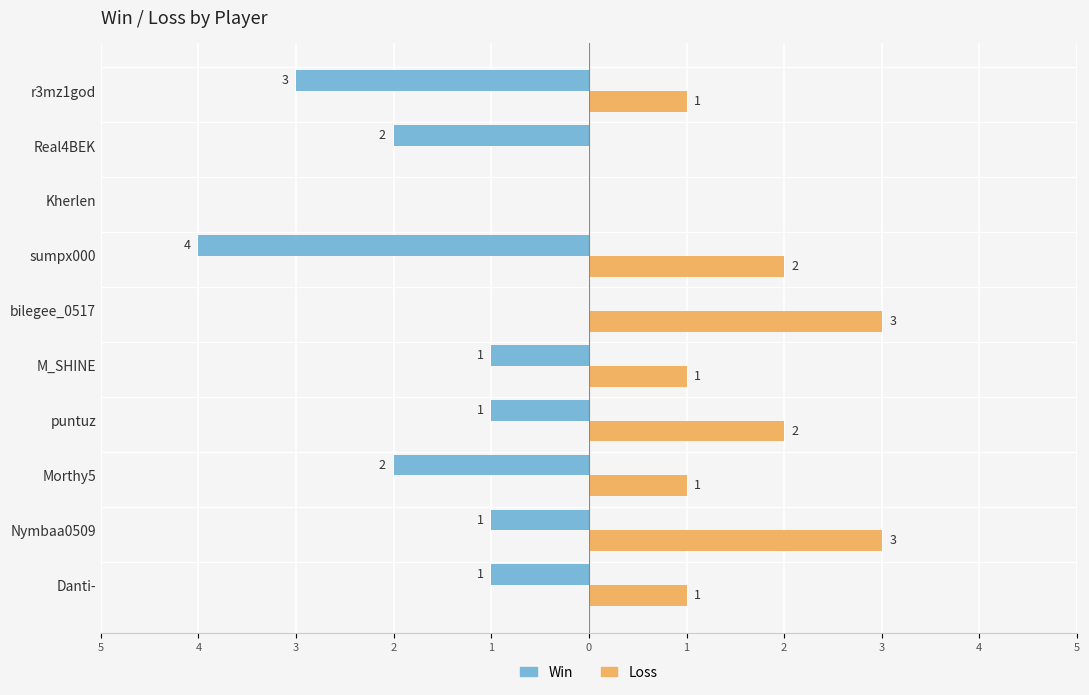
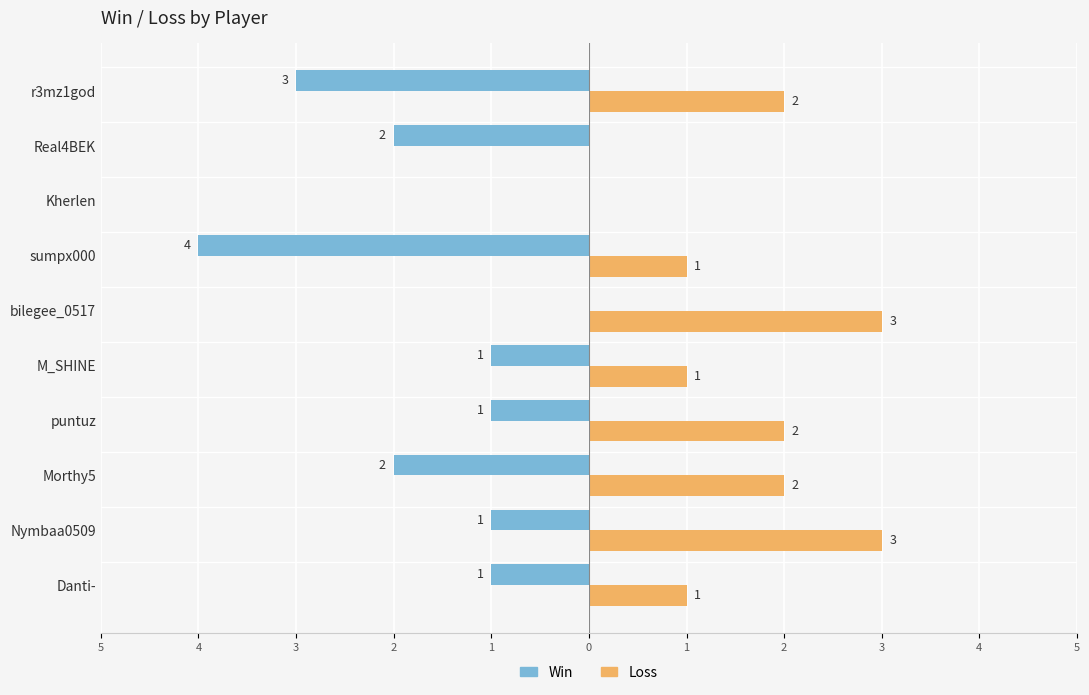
  {
    "Loss": {
-     "r3mz1god": 1,
-     "sumpx000": 2,
+     "r3mz1god": 2,
+     "sumpx000": 1,
      "bilegee_0517": 3,
      "M_SHINE": 1,
      "puntuz": 2,
-     "Morthy5": 1,
+     "Morthy5": 2,
      "Nymbaa0509": 3,
      "Danti-": 1
    }
  }
